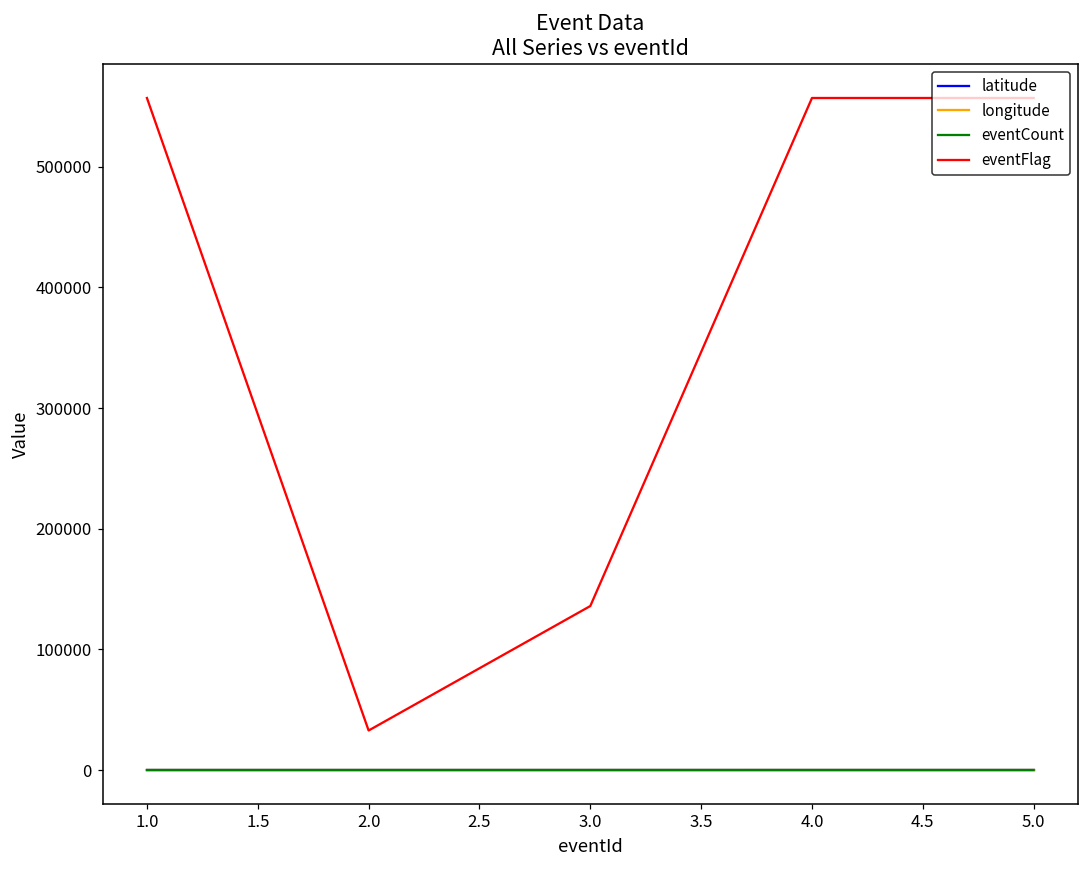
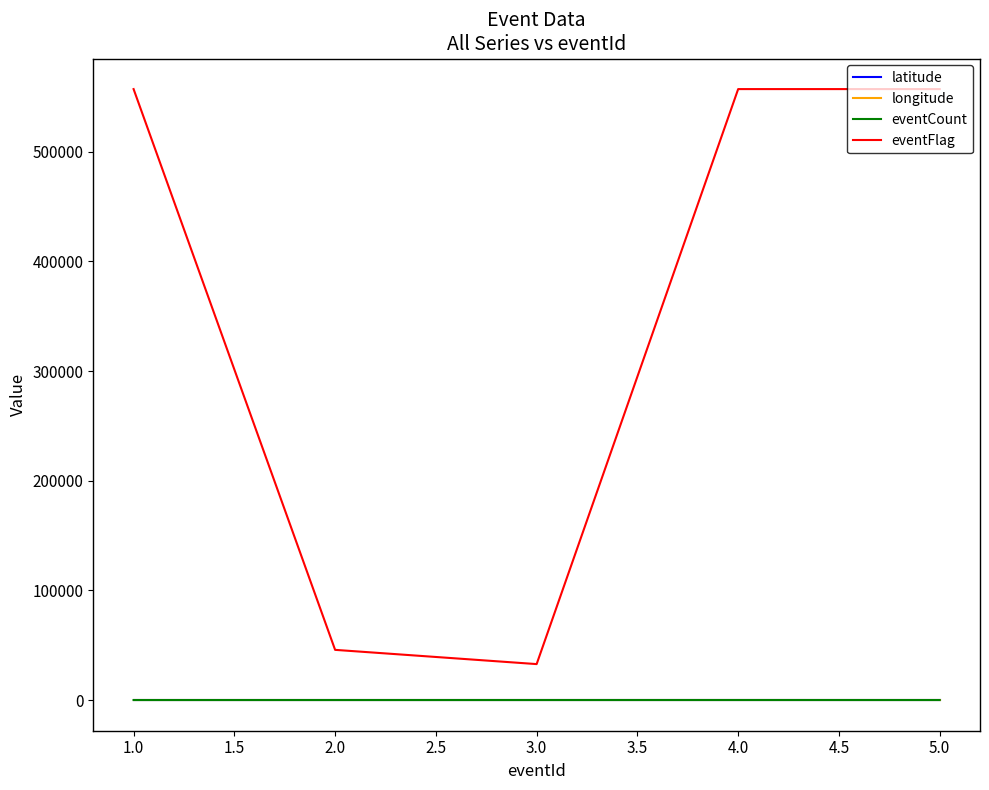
  {
    "eventCount": {
      "1.0": 0,
      "2.0": 0,
      "3.0": 0,
      "4.0": 0,
      "5.0": 0
    },
    "eventFlag": {
      "1.0": 557000,
-     "2.0": 33000,
-     "3.0": 136000,
+     "2.0": 46000,
+     "3.0": 33000,
      "4.0": 557000
    }
  }
